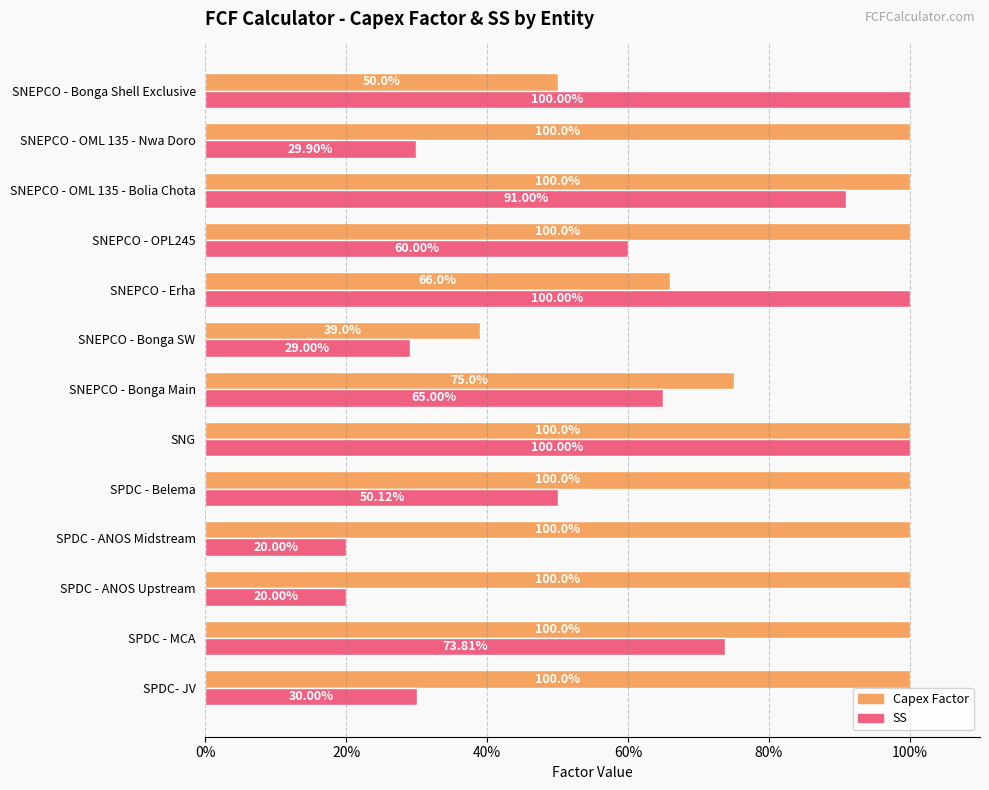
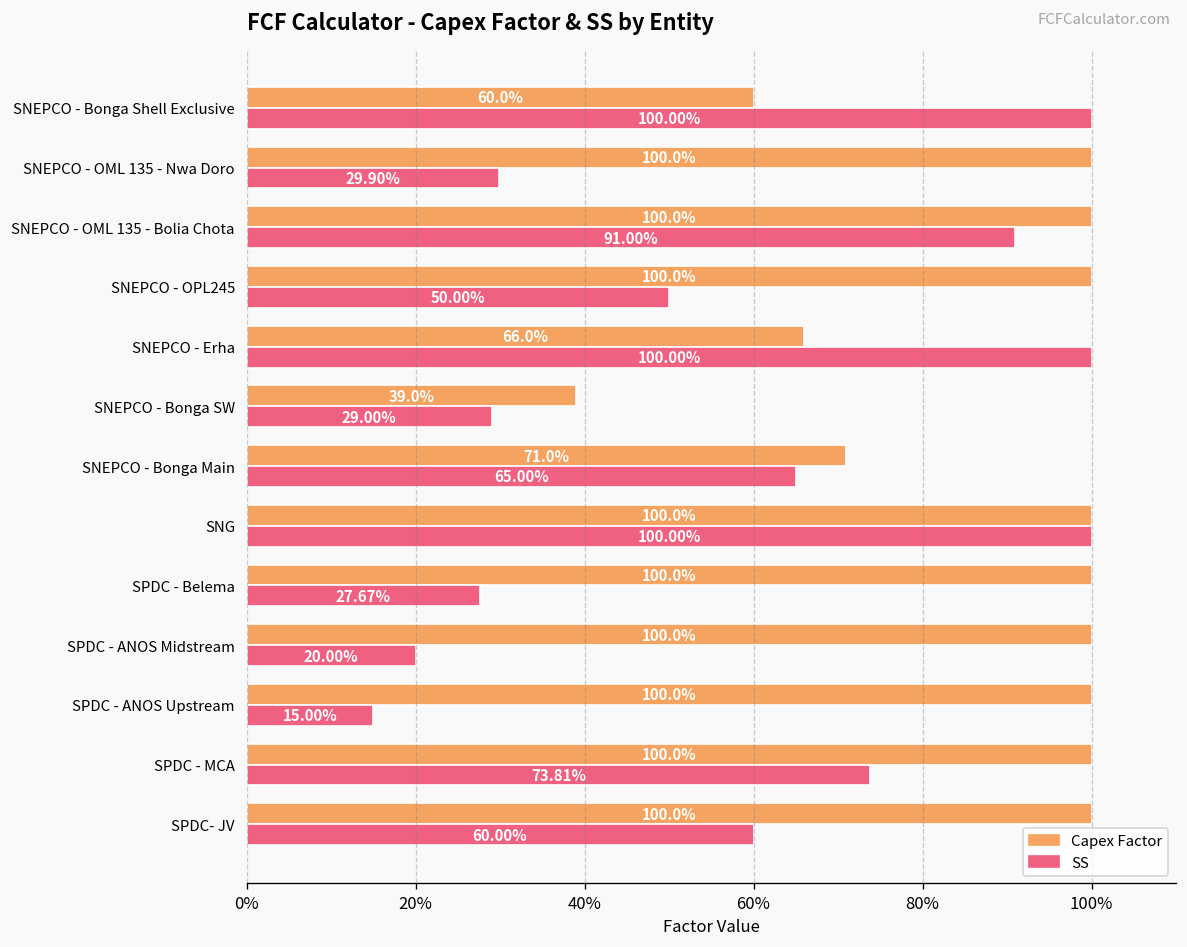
  {
    "Capex Factor": {
-     "SNEPCO - Bonga Shell Exclusive": "50.0%",
+     "SNEPCO - Bonga Shell Exclusive": "60.0%",
      "SNEPCO - OML 135 - Nwa Doro": "100.0%",
      "SNEPCO - OML 135 - Bolia Chota": "100.0%",
      "SNEPCO - OPL245": "100.0%",
      "SNEPCO - Erha": "66.0%",
      "SNEPCO - Bonga SW": "39.0%",
-     "SNEPCO - Bonga Main": "75.0%",
+     "SNEPCO - Bonga Main": "71.0%",
      "SNG": "100.0%",
      "SPDC - Belema": "100.0%",
      "SPDC - ANOS Midstream": "100.0%",
      "SPDC - ANOS Upstream": "100.0%",
      "SPDC - MCA": "100.0%",
      "SPDC- JV": "100.0%"
    },
    "SS": {
      "SNEPCO - Bonga Shell Exclusive": "100.00%",
      "SNEPCO - OML 135 - Nwa Doro": "29.90%",
      "SNEPCO - OML 135 - Bolia Chota": "91.00%",
-     "SNEPCO - OPL245": "60.00%",
+     "SNEPCO - OPL245": "50.00%",
      "SNEPCO - Erha": "100.00%",
      "SNEPCO - Bonga SW": "29.00%",
      "SNEPCO - Bonga Main": "65.00%",
      "SNG": "100.00%",
-     "SPDC - Belema": "50.12%",
+     "SPDC - Belema": "27.67%",
      "SPDC - ANOS Midstream": "20.00%",
-     "SPDC - ANOS Upstream": "20.00%",
+     "SPDC - ANOS Upstream": "15.00%",
      "SPDC - MCA": "73.81%",
-     "SPDC- JV": "30.00%"
+     "SPDC- JV": "60.00%"
    }
  }
